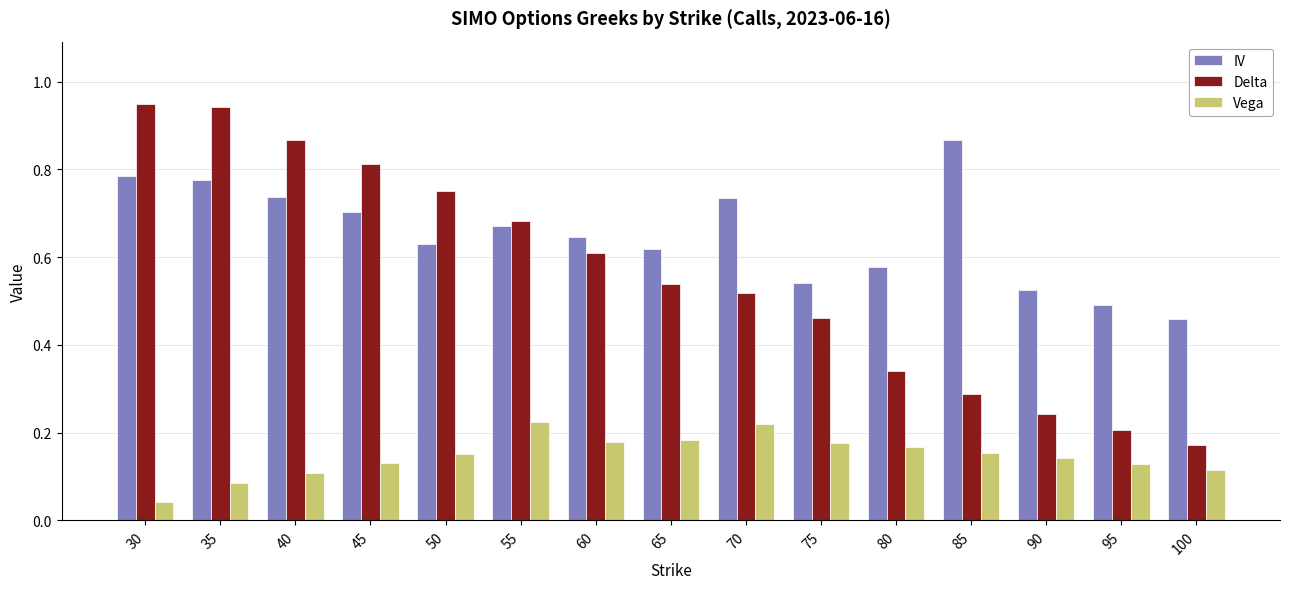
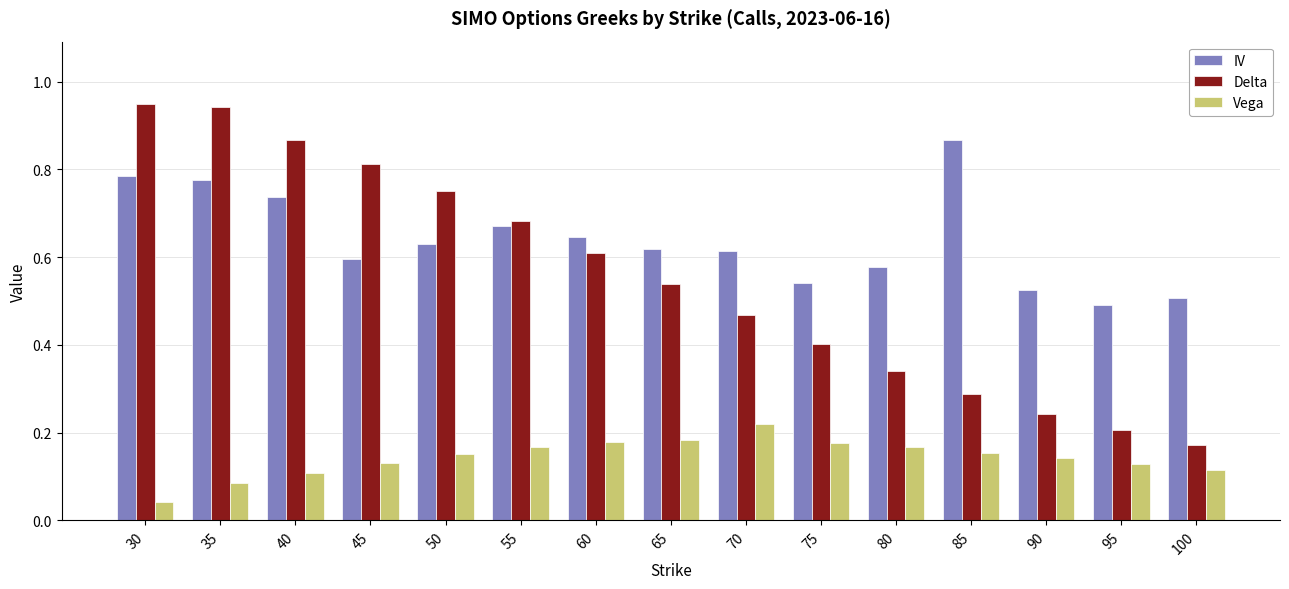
  {
    "IV": {
      "30": 0.78,
      "35": 0.78,
      "40": 0.74,
-     "45": 0.70,
+     "45": 0.59,
      "50": 0.63,
      "55": 0.67,
      "60": 0.65,
      "65": 0.62,
-     "70": 0.74,
+     "70": 0.61,
      "75": 0.54,
      "80": 0.58,
      "85": 0.87,
      "90": 0.52,
      "95": 0.49,
-     "100": 0.46
+     "100": 0.51
    },
    "Delta": {
      "30": 0.95,
      "35": 0.94,
      "40": 0.87,
      "45": 0.81,
      "50": 0.75,
      "55": 0.68,
      "60": 0.61,
      "65": 0.54,
-     "70": 0.52,
-     "75": 0.46,
+     "70": 0.47,
+     "75": 0.40,
      "80": 0.34,
      "85": 0.29,
      "90": 0.24,
      "95": 0.21,
      "100": 0.17
    },
    "Vega": {
      "30": 0.04,
      "35": 0.09,
      "40": 0.11,
      "45": 0.13,
      "50": 0.15,
-     "55": 0.22,
+     "55": 0.17,
      "60": 0.18,
      "65": 0.18,
      "70": 0.22,
      "75": 0.18,
      "80": 0.17,
      "85": 0.15,
      "90": 0.14,
      "95": 0.13,
      "100": 0.12
    }
  }
